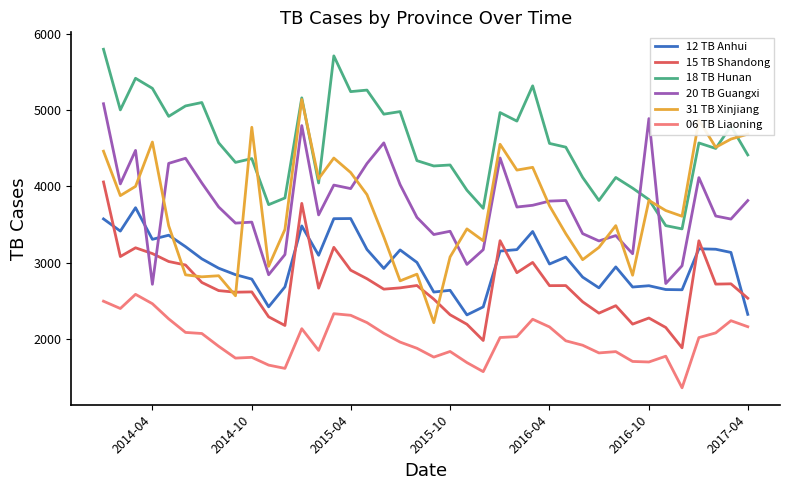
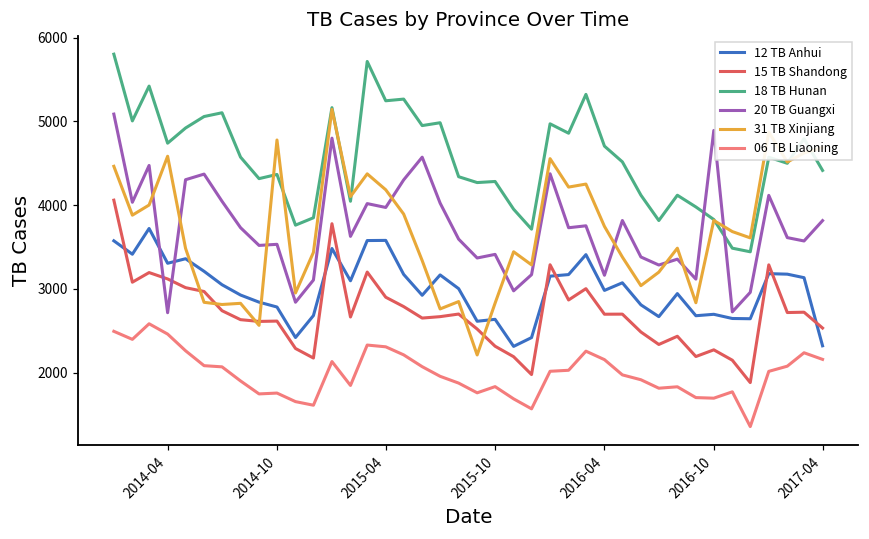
  {
    "12 TB Anhui": {
      "2014-04": 3300,
      "2014-10": 2800,
      "2015-04": 3600,
      "2015-10": 2600,
      "2016-04": 3000,
      "2016-10": 2700,
      "2017-04": 2300
    },
    "18 TB Hunan": {
-     "2014-04": 5300,
+     "2014-04": 4700,
      "2014-10": 4400,
      "2015-04": 5200,
      "2015-10": 4300,
-     "2016-04": 4600,
+     "2016-04": 4700,
      "2017-04": 4400
    },
    "20 TB Guangxi": {
      "2014-04": 2700,
      "2014-10": 3500,
      "2015-04": 4000,
      "2015-10": 3400,
-     "2016-04": 3800,
+     "2016-04": 3200,
      "2016-10": 4900,
      "2017-04": 3800
    },
    "31 TB Xinjiang": {
      "2014-04": 4600,
      "2014-10": 4800,
      "2015-04": 4200,
-     "2015-10": 3100,
+     "2015-10": 2800,
      "2016-04": 3700
    }
  }
